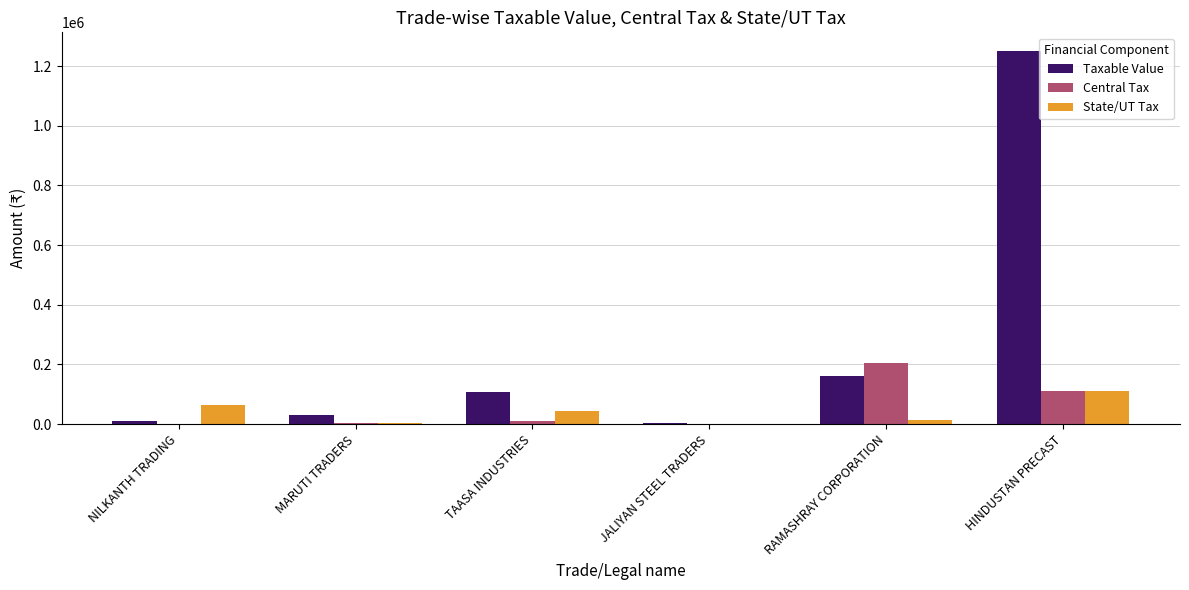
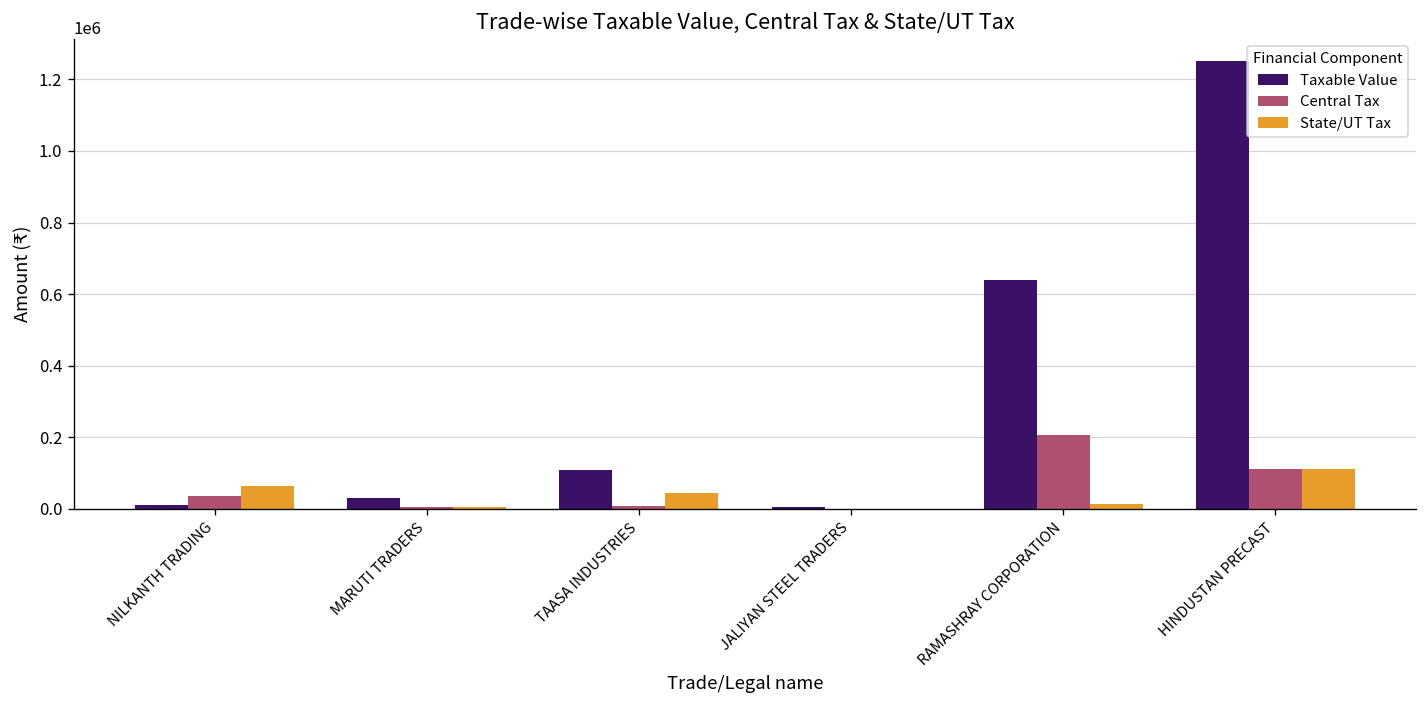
  {
    "Taxable Value": {
      "NILKANTH TRADING": 10000,
      "MARUTI TRADERS": 30000,
      "TAASA INDUSTRIES": 110000,
-     "RAMASHRAY CORPORATION": 160000,
+     "RAMASHRAY CORPORATION": 640000,
      "HINDUSTAN PRECAST": 1250000
    },
    "Central Tax": {
-     "NILKANTH TRADING": 0,
+     "NILKANTH TRADING": 40000,
      "TAASA INDUSTRIES": 10000,
      "RAMASHRAY CORPORATION": 210000,
      "HINDUSTAN PRECAST": 110000
    },
    "State/UT Tax": {
      "NILKANTH TRADING": 70000,
      "TAASA INDUSTRIES": 50000,
      "RAMASHRAY CORPORATION": 10000,
      "HINDUSTAN PRECAST": 110000
    }
  }
